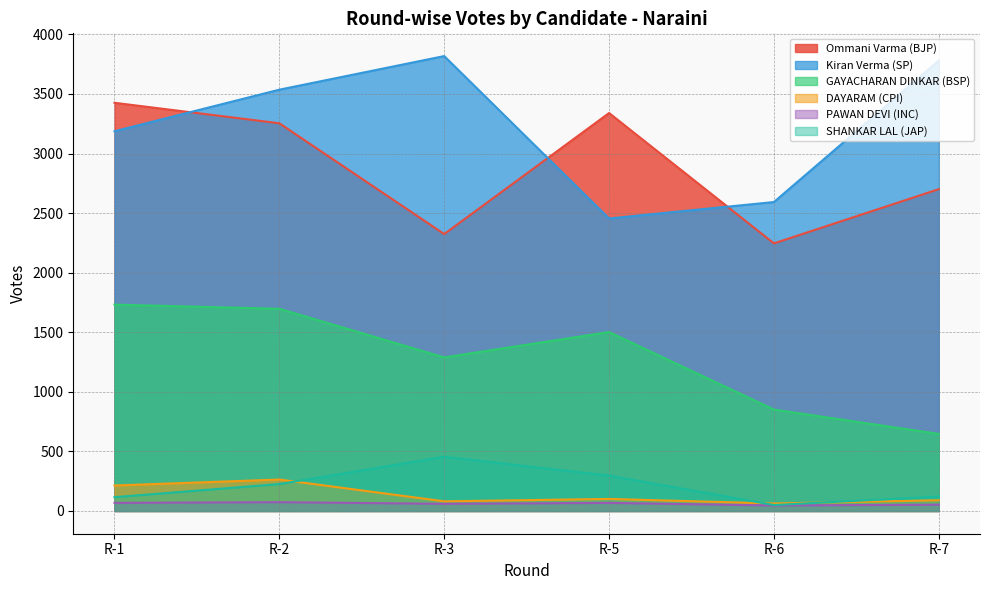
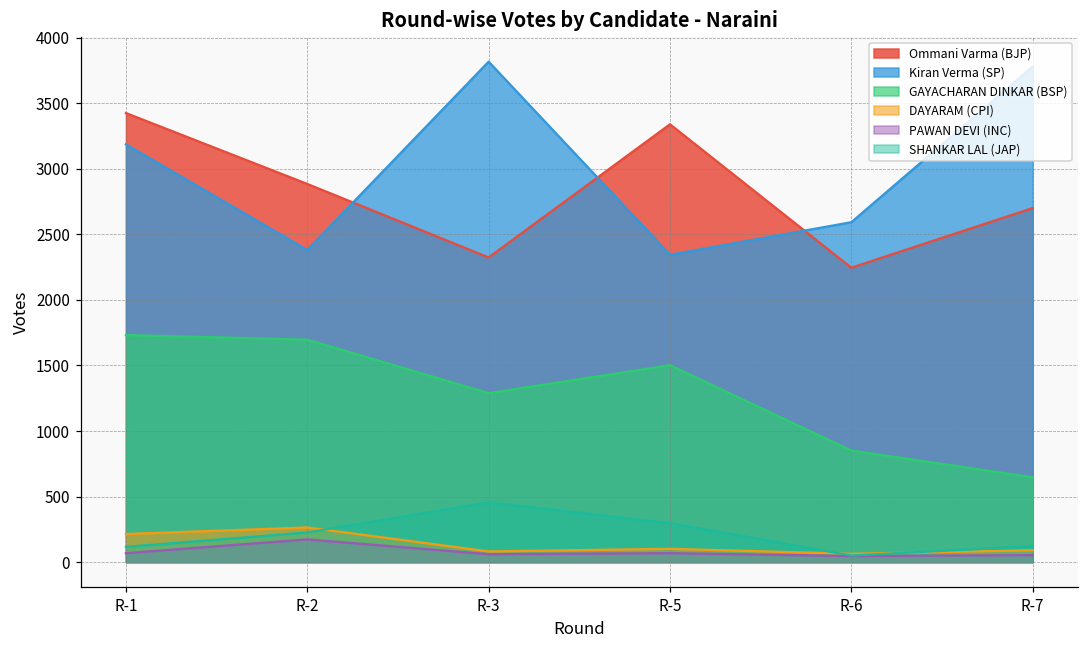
  {
    "Ommani Varma (BJP)": {
      "R-1": 3430,
-     "R-2": 3250,
+     "R-2": 2890,
      "R-3": 2320,
      "R-5": 3340,
      "R-6": 2250,
      "R-7": 2700
    },
    "Kiran Verma (SP)": {
      "R-1": 3190,
-     "R-2": 3540,
+     "R-2": 2380,
      "R-3": 3820,
-     "R-5": 2460,
+     "R-5": 2350,
      "R-6": 2590
    },
    "DAYARAM (CPI)": {
      "R-1": 210,
      "R-2": 260,
      "R-5": 100,
      "R-7": 90
    },
    "PAWAN DEVI (INC)": {
      "R-1": 70,
-     "R-2": 70,
+     "R-2": 170,
      "R-5": 70,
      "R-7": 50
    }
  }
